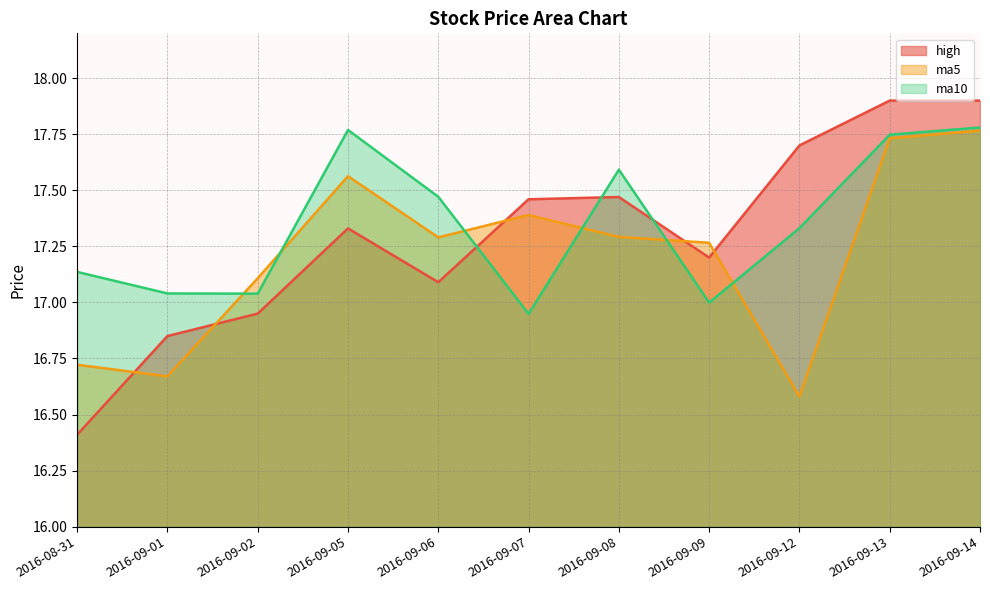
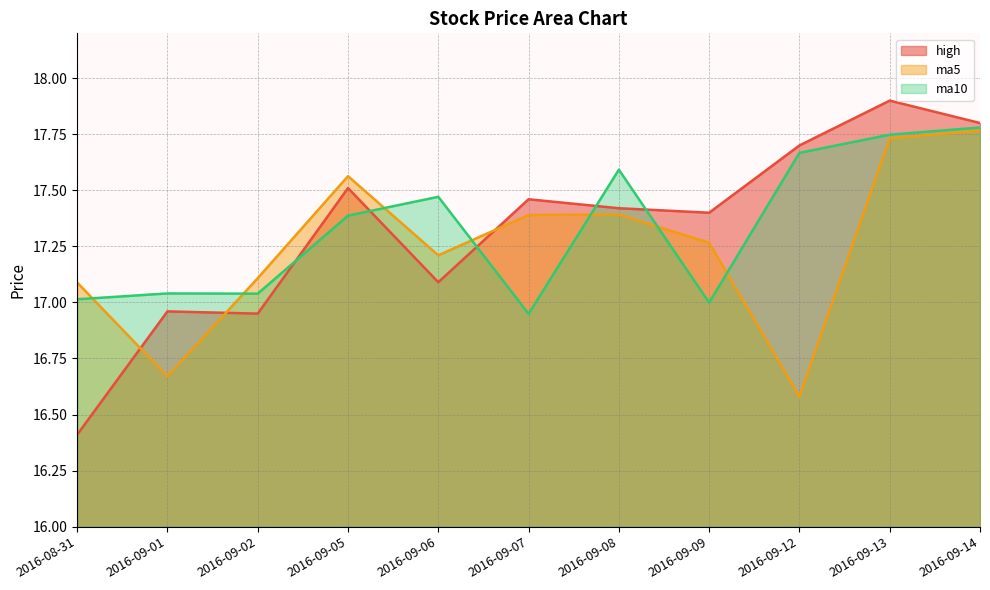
  {
    "high": {
      "2016-08-31": 16.41,
-     "2016-09-01": 16.85,
+     "2016-09-01": 16.96,
      "2016-09-02": 16.95,
-     "2016-09-05": 17.33,
+     "2016-09-05": 17.51,
      "2016-09-06": 17.09,
      "2016-09-07": 17.46,
-     "2016-09-08": 17.47,
-     "2016-09-09": 17.2,
+     "2016-09-08": 17.42,
+     "2016-09-09": 17.4,
      "2016-09-12": 17.70,
      "2016-09-13": 17.90,
-     "2016-09-14": 17.9
+     "2016-09-14": 17.8
    },
    "ma5": {
-     "2016-08-31": 16.72,
+     "2016-08-31": 17.09,
      "2016-09-01": 16.67,
      "2016-09-02": 17.11,
      "2016-09-05": 17.56,
-     "2016-09-06": 17.29,
+     "2016-09-06": 17.21,
      "2016-09-07": 17.39,
-     "2016-09-08": 17.29,
+     "2016-09-08": 17.39,
      "2016-09-09": 17.27,
      "2016-09-12": 16.58,
      "2016-09-13": 17.73,
      "2016-09-14": 17.77
    },
    "ma10": {
-     "2016-08-31": 17.14,
+     "2016-08-31": 17.01,
      "2016-09-01": 17.04,
      "2016-09-02": 17.04,
-     "2016-09-05": 17.77,
+     "2016-09-05": 17.39,
      "2016-09-06": 17.47,
      "2016-09-07": 16.95,
      "2016-09-08": 17.59,
      "2016-09-09": 17.00,
-     "2016-09-12": 17.33,
+     "2016-09-12": 17.67,
      "2016-09-13": 17.75,
      "2016-09-14": 17.78
    }
  }
